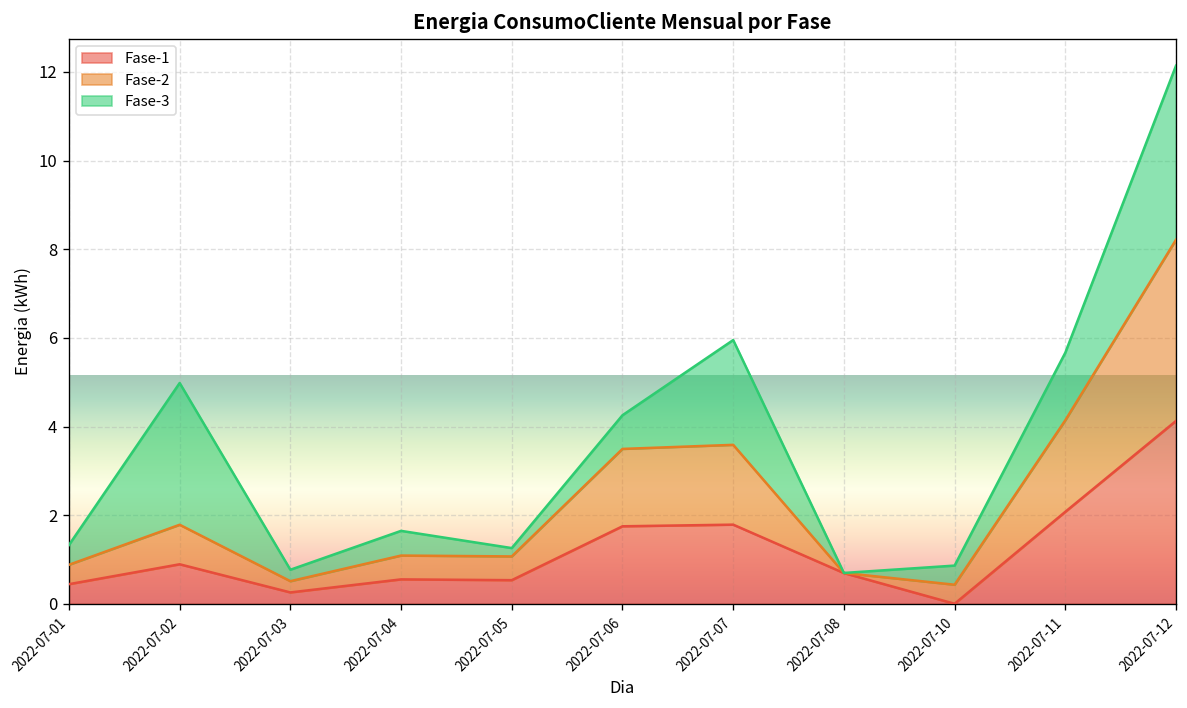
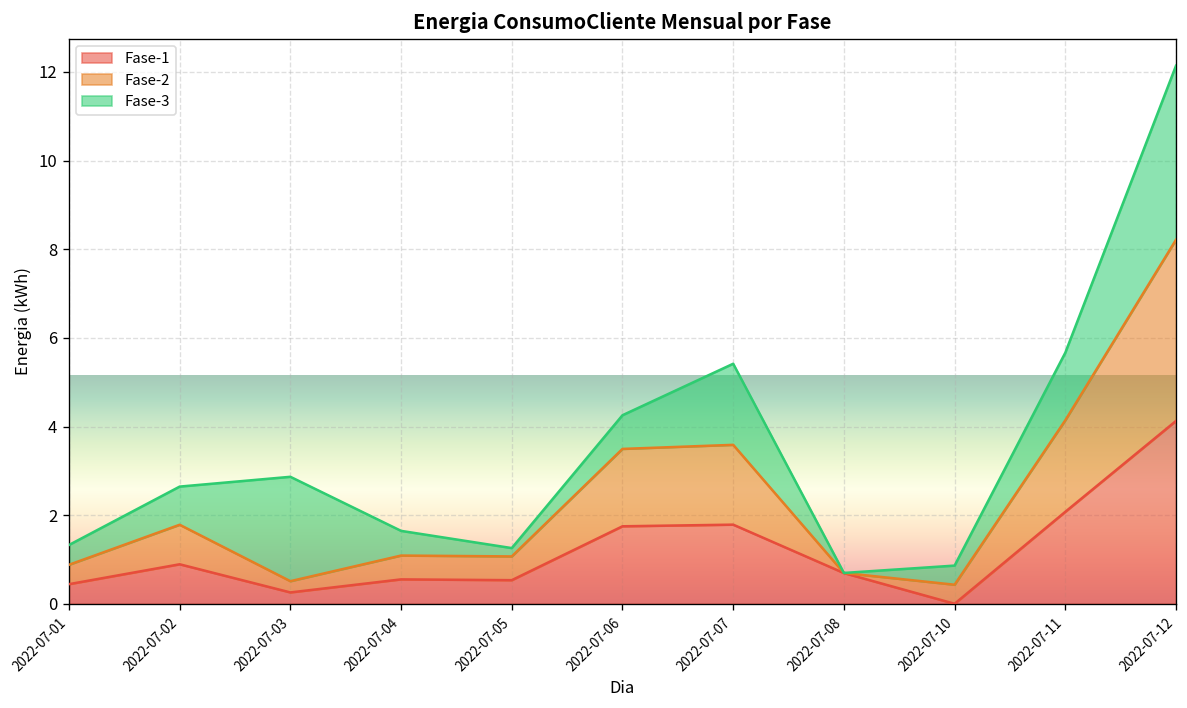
  {
    "Fase-3": {
      "2022-07-01": 0.4,
-     "2022-07-02": 3.2,
-     "2022-07-03": 0.3,
+     "2022-07-02": 0.9,
+     "2022-07-03": 2.4,
      "2022-07-04": 0.6,
      "2022-07-05": 0.2,
      "2022-07-06": 0.8,
-     "2022-07-07": 2.4,
+     "2022-07-07": 1.8,
      "2022-07-10": 0.4,
      "2022-07-11": 1.5,
      "2022-07-12": 3.9
    }
  }
